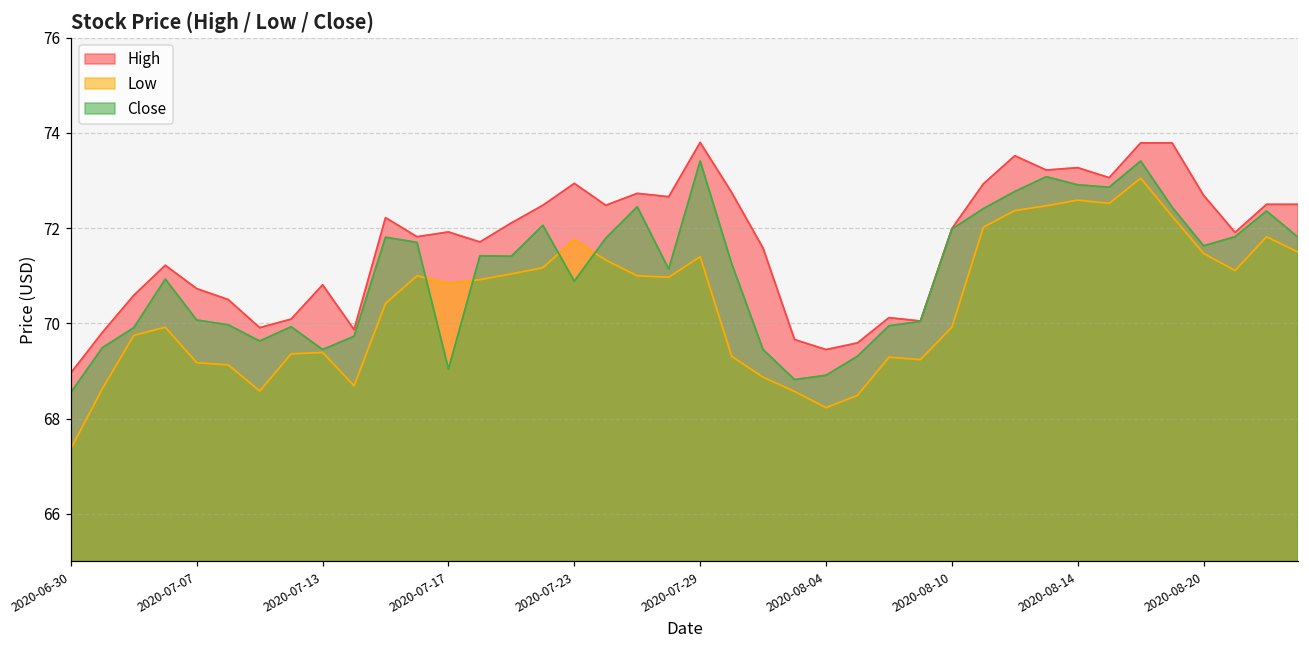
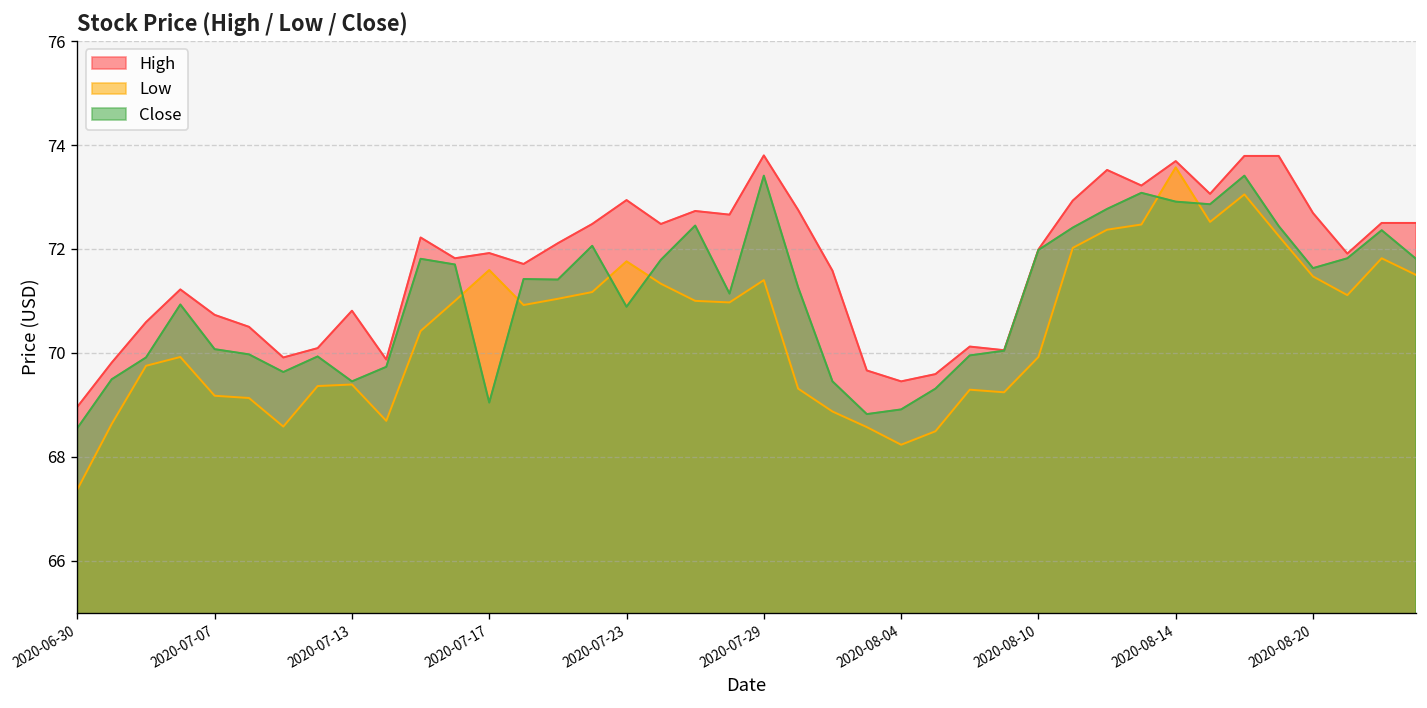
  {
    "High": {
      "2020-06-30": 69.0,
      "2020-07-07": 70.7,
      "2020-07-13": 70.8,
      "2020-07-17": 71.9,
      "2020-07-23": 72.9,
      "2020-07-29": 73.8,
      "2020-08-04": 69.4,
-     "2020-08-14": 73.3,
+     "2020-08-14": 73.7,
      "2020-08-20": 72.7
    },
    "Low": {
      "2020-06-30": 67.4,
      "2020-07-07": 69.2,
      "2020-07-13": 69.4,
-     "2020-07-17": 70.8,
+     "2020-07-17": 71.6,
      "2020-07-23": 71.8,
      "2020-07-29": 71.4,
      "2020-08-04": 68.2,
      "2020-08-10": 69.9,
-     "2020-08-14": 72.6,
+     "2020-08-14": 73.6,
      "2020-08-20": 71.5
    },
    "Close": {
      "2020-06-30": 68.6,
      "2020-07-07": 70.1,
      "2020-07-13": 69.4,
      "2020-07-17": 69.0,
      "2020-07-23": 70.9,
      "2020-07-29": 73.4,
      "2020-08-04": 68.9,
      "2020-08-14": 72.9,
      "2020-08-20": 71.6
    }
  }
